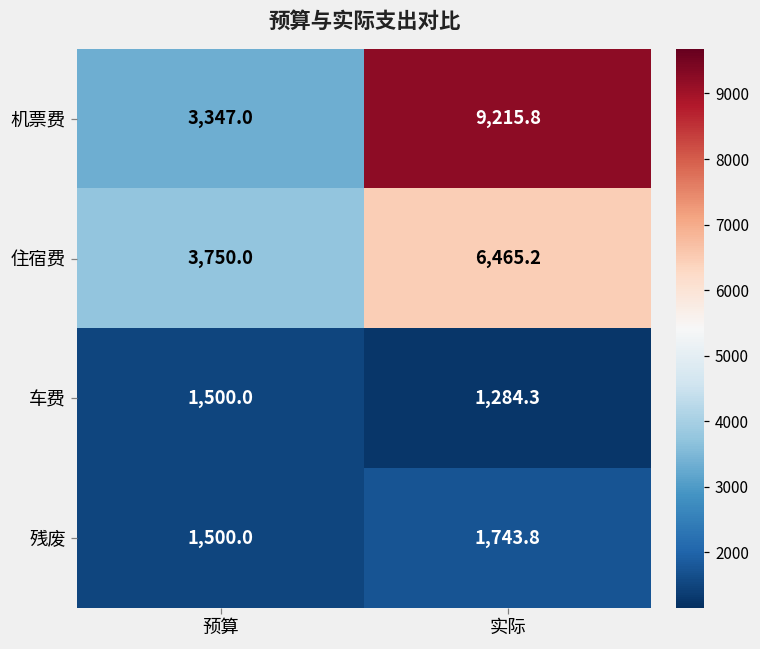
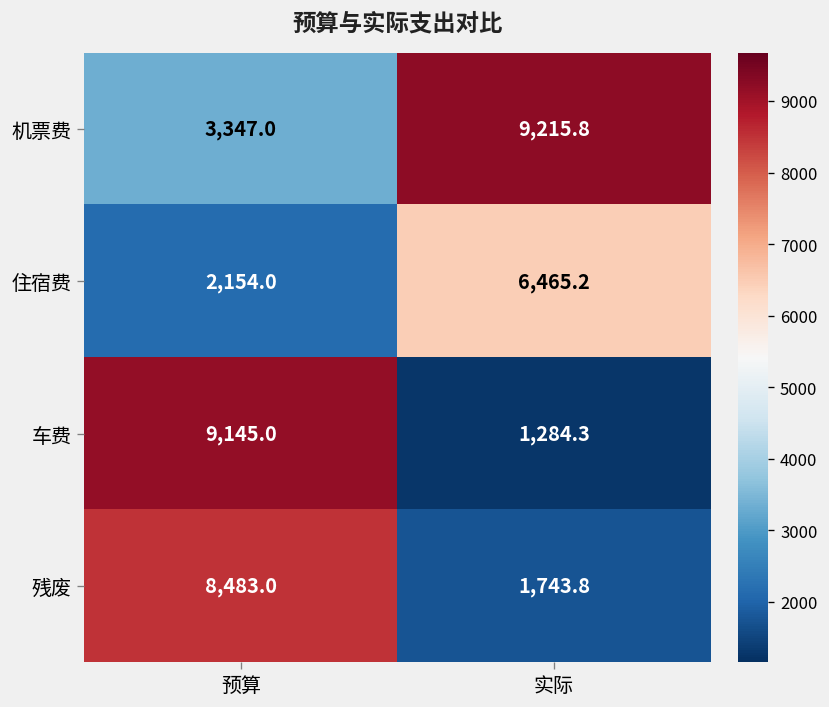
  {
    "机票费": {
      "预算": "3,347.0",
      "实际": "9,215.8"
    },
    "住宿费": {
-     "预算": "3,750.0",
+     "预算": "2,154.0",
      "实际": "6,465.2"
    },
    "车费": {
-     "预算": "1,500.0",
+     "预算": "9,145.0",
      "实际": "1,284.3"
    },
    "残废": {
-     "预算": "1,500.0",
+     "预算": "8,483.0",
      "实际": "1,743.8"
    }
  }
